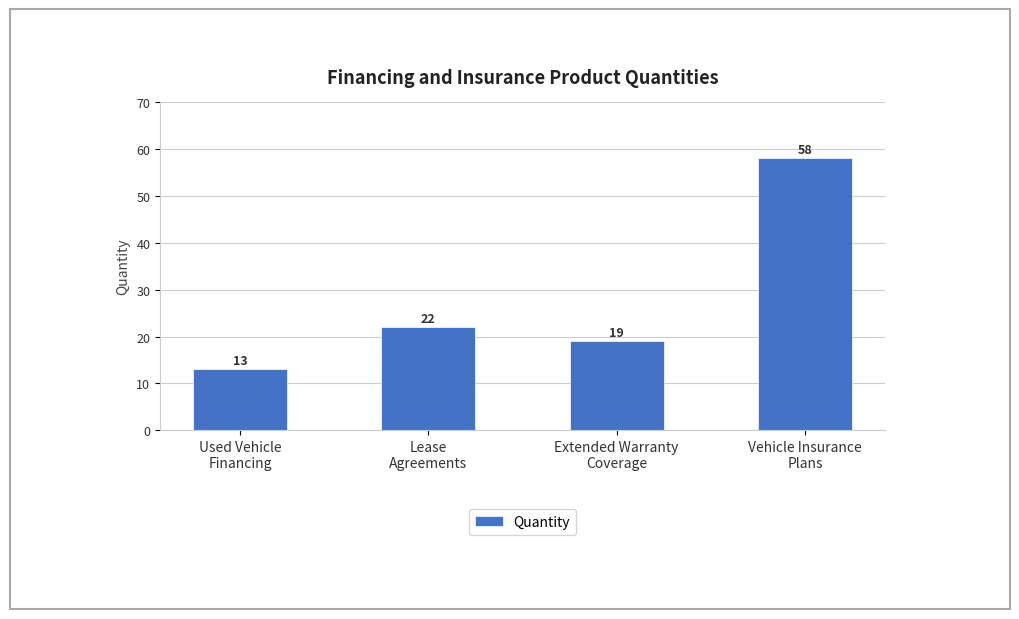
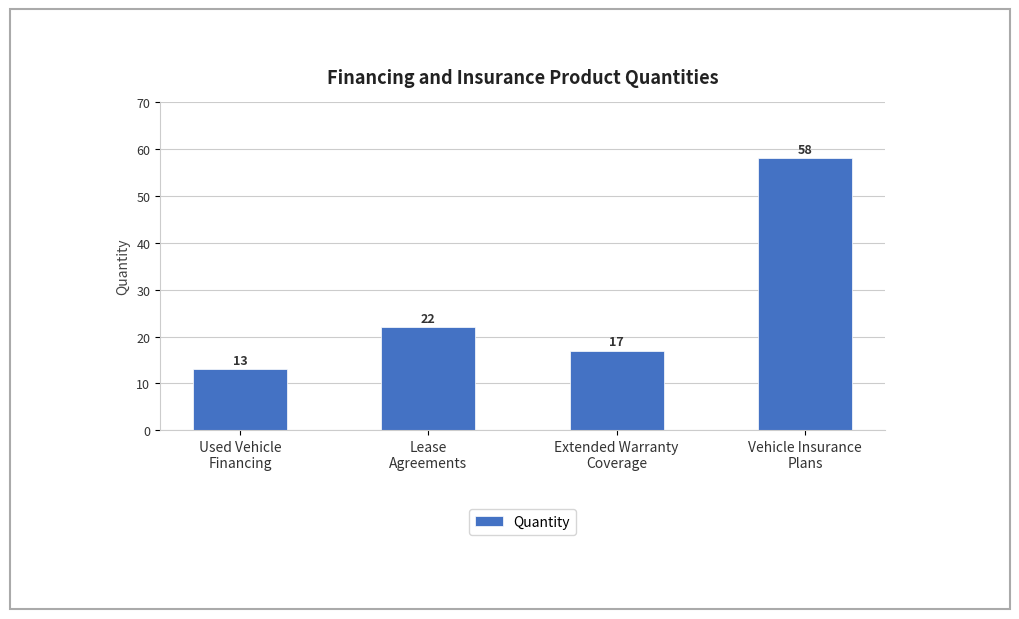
  {
    "Used Vehicle Financing": 13,
    "Lease Agreements": 22,
-   "Extended Warranty Coverage": 19,
+   "Extended Warranty Coverage": 17,
    "Vehicle Insurance Plans": 58
  }
